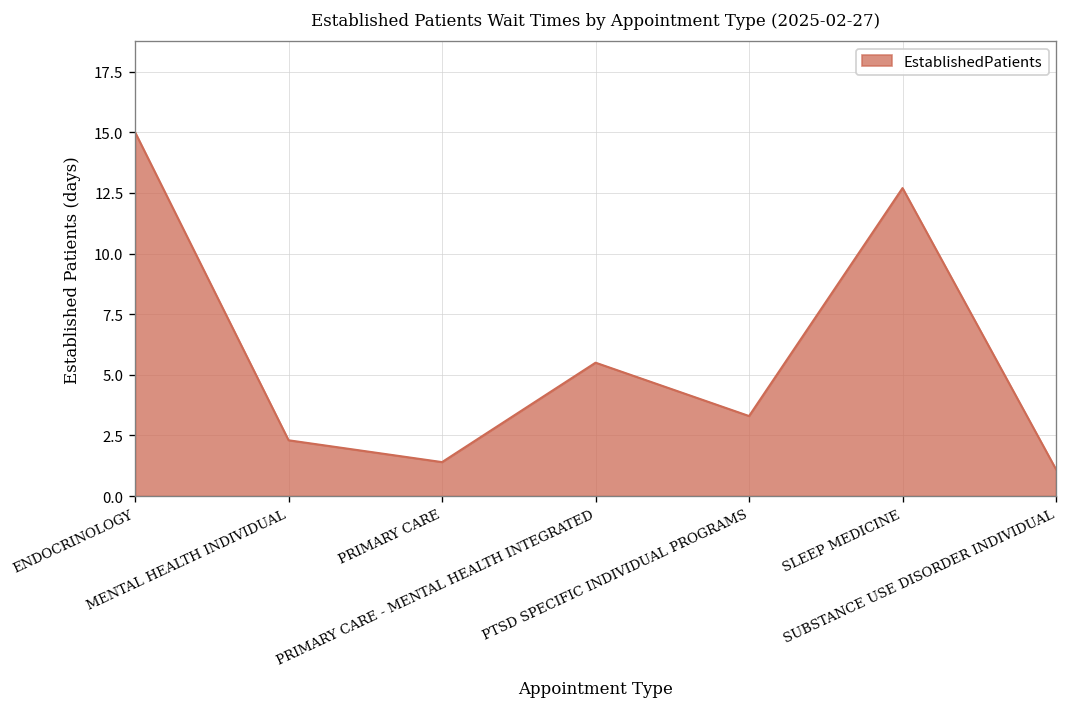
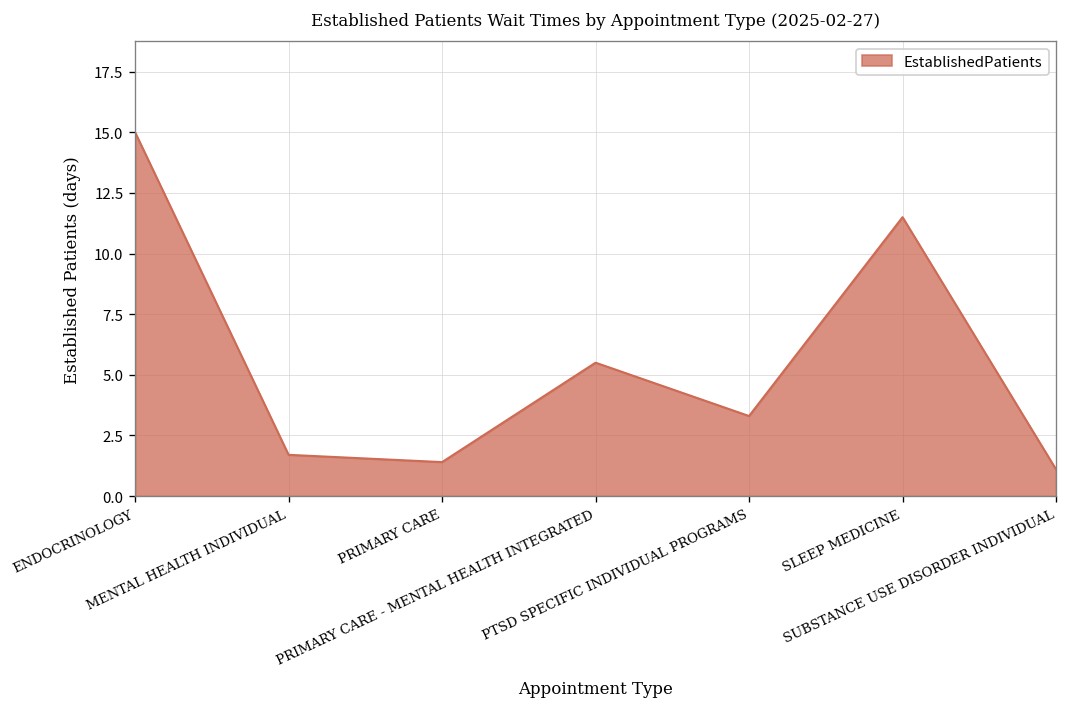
  {
    "ENDOCRINOLOGY": 15.0,
-   "MENTAL HEALTH INDIVIDUAL": 2.3,
+   "MENTAL HEALTH INDIVIDUAL": 1.7,
    "PRIMARY CARE": 1.4,
    "PRIMARY CARE - MENTAL HEALTH INTEGRATED": 5.5,
    "PTSD SPECIFIC INDIVIDUAL PROGRAMS": 3.3,
-   "SLEEP MEDICINE": 12.7,
+   "SLEEP MEDICINE": 11.5,
    "SUBSTANCE USE DISORDER INDIVIDUAL": 1.1
  }
